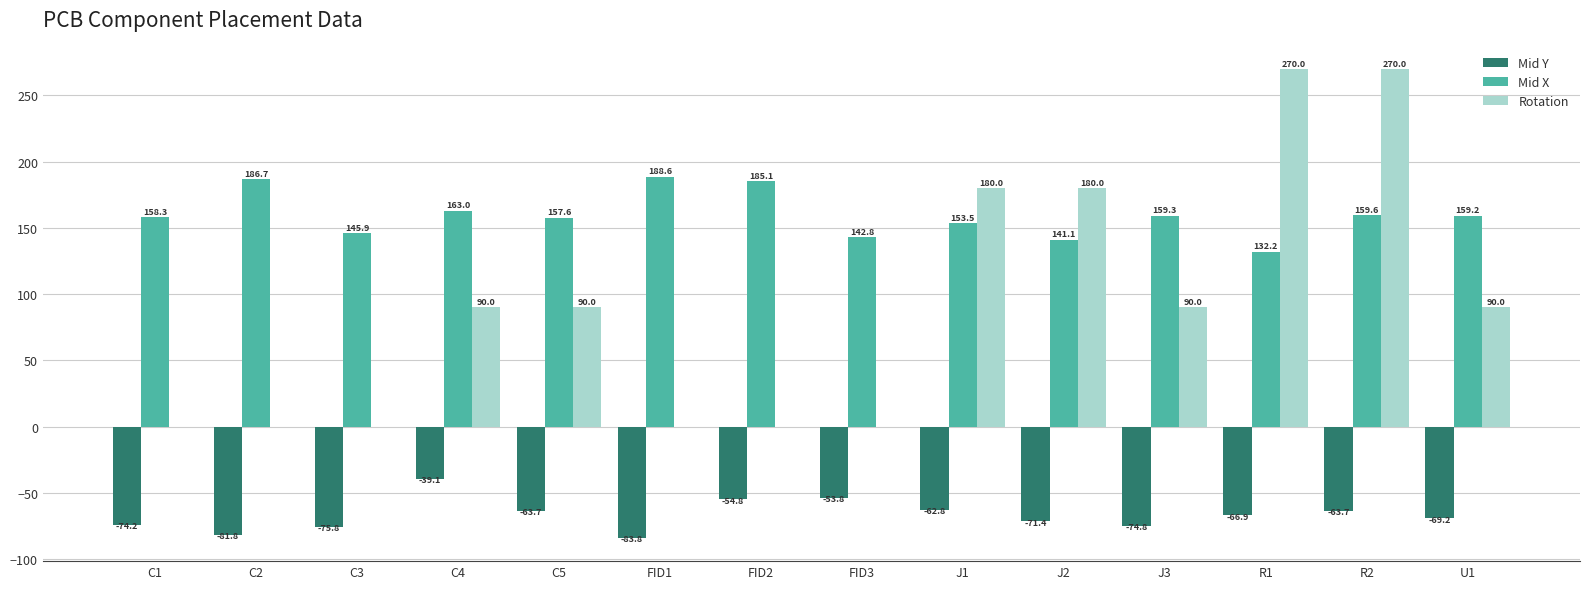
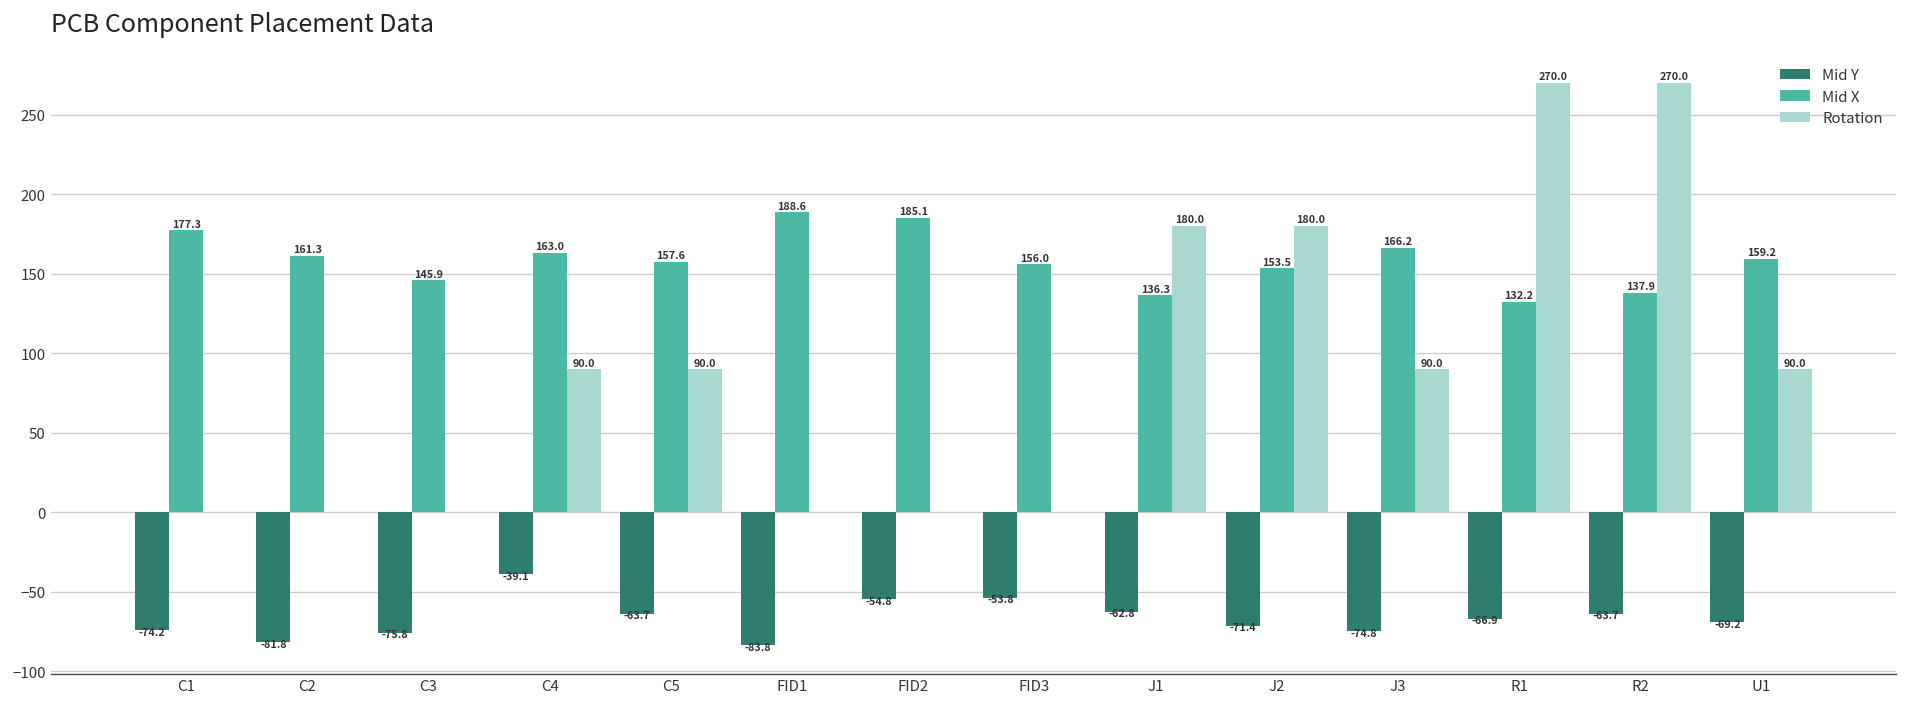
  {
    "Mid Y": {
      "C1": -74.2,
      "C2": -81.8,
      "C3": -75.8,
      "C4": -39.1,
      "C5": -63.7,
      "FID1": -83.8,
      "FID2": -54.8,
      "FID3": -53.8,
      "J1": -62.8,
      "J2": -71.4,
      "J3": -74.8,
      "R1": -66.9,
      "R2": -63.7,
      "U1": -69.2
    },
    "Mid X": {
-     "C1": 158.3,
-     "C2": 186.7,
+     "C1": 177.3,
+     "C2": 161.3,
      "C3": 145.9,
      "C4": 163.0,
      "C5": 157.6,
      "FID1": 188.6,
      "FID2": 185.1,
-     "FID3": 142.8,
-     "J1": 153.5,
-     "J2": 141.1,
-     "J3": 159.3,
+     "FID3": 156.0,
+     "J1": 136.3,
+     "J2": 153.5,
+     "J3": 166.2,
      "R1": 132.2,
-     "R2": 159.6,
+     "R2": 137.9,
      "U1": 159.2
    },
    "Rotation": {
      "C4": 90.0,
      "C5": 90.0,
      "J1": 180.0,
      "J2": 180.0,
      "J3": 90.0,
      "R1": 270.0,
      "R2": 270.0,
      "U1": 90.0
    }
  }
